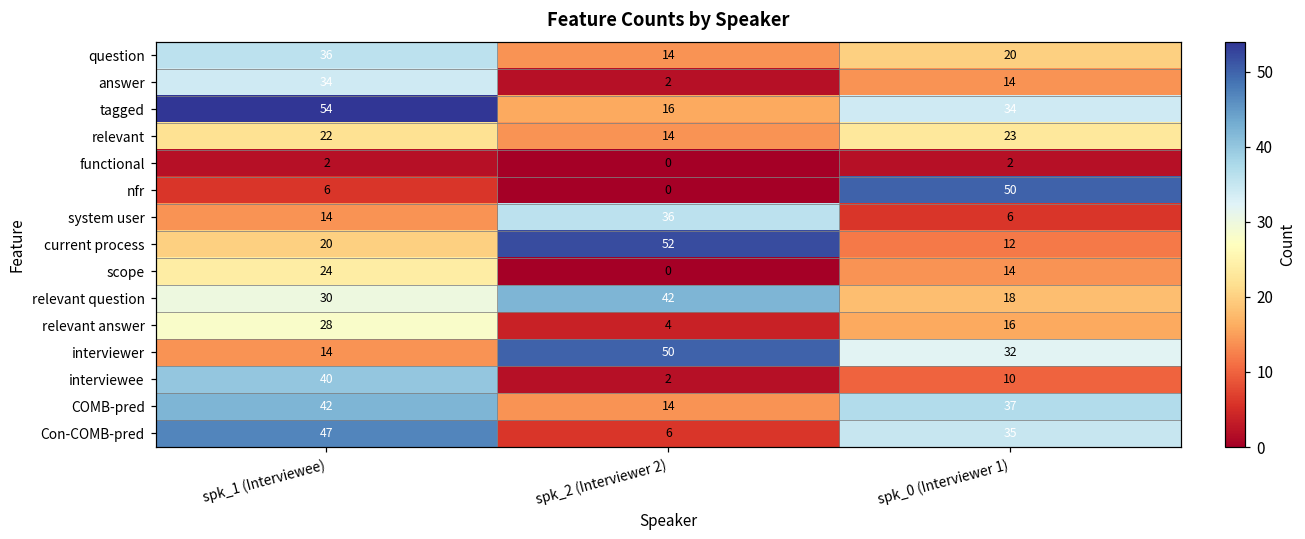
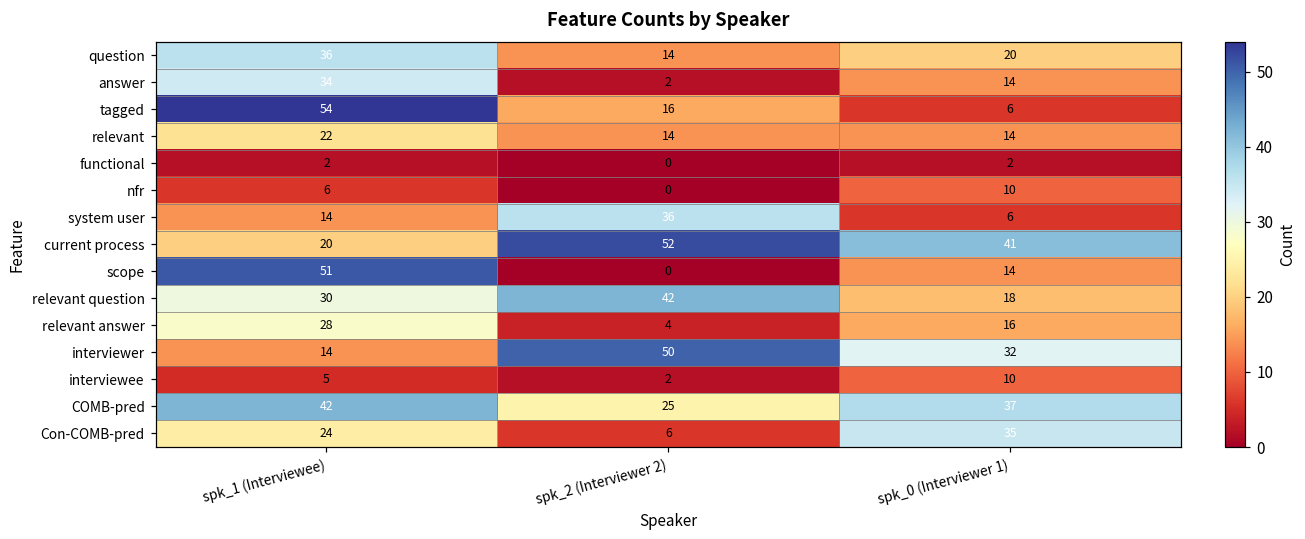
  {
    "question": {
      "spk_1 (Interviewee)": 36,
      "spk_2 (Interviewer 2)": 14,
      "spk_0 (Interviewer 1)": 20
    },
    "answer": {
      "spk_1 (Interviewee)": 34,
      "spk_2 (Interviewer 2)": 2,
      "spk_0 (Interviewer 1)": 14
    },
    "tagged": {
      "spk_1 (Interviewee)": 54,
      "spk_2 (Interviewer 2)": 16,
-     "spk_0 (Interviewer 1)": 34
+     "spk_0 (Interviewer 1)": 6
    },
    "relevant": {
      "spk_1 (Interviewee)": 22,
      "spk_2 (Interviewer 2)": 14,
-     "spk_0 (Interviewer 1)": 23
+     "spk_0 (Interviewer 1)": 14
    },
    "functional": {
      "spk_1 (Interviewee)": 2,
      "spk_2 (Interviewer 2)": 0,
      "spk_0 (Interviewer 1)": 2
    },
    "nfr": {
      "spk_1 (Interviewee)": 6,
      "spk_2 (Interviewer 2)": 0,
-     "spk_0 (Interviewer 1)": 50
+     "spk_0 (Interviewer 1)": 10
    },
    "system user": {
      "spk_1 (Interviewee)": 14,
      "spk_2 (Interviewer 2)": 36,
      "spk_0 (Interviewer 1)": 6
    },
    "current process": {
      "spk_1 (Interviewee)": 20,
      "spk_2 (Interviewer 2)": 52,
-     "spk_0 (Interviewer 1)": 12
+     "spk_0 (Interviewer 1)": 41
    },
    "scope": {
-     "spk_1 (Interviewee)": 24,
+     "spk_1 (Interviewee)": 51,
      "spk_2 (Interviewer 2)": 0,
      "spk_0 (Interviewer 1)": 14
    },
    "relevant question": {
      "spk_1 (Interviewee)": 30,
      "spk_2 (Interviewer 2)": 42,
      "spk_0 (Interviewer 1)": 18
    },
    "relevant answer": {
      "spk_1 (Interviewee)": 28,
      "spk_2 (Interviewer 2)": 4,
      "spk_0 (Interviewer 1)": 16
    },
    "interviewer": {
      "spk_1 (Interviewee)": 14,
      "spk_2 (Interviewer 2)": 50,
      "spk_0 (Interviewer 1)": 32
    },
    "interviewee": {
-     "spk_1 (Interviewee)": 40,
+     "spk_1 (Interviewee)": 5,
      "spk_2 (Interviewer 2)": 2,
      "spk_0 (Interviewer 1)": 10
    },
    "COMB-pred": {
      "spk_1 (Interviewee)": 42,
-     "spk_2 (Interviewer 2)": 14,
+     "spk_2 (Interviewer 2)": 25,
      "spk_0 (Interviewer 1)": 37
    },
    "Con-COMB-pred": {
-     "spk_1 (Interviewee)": 47,
+     "spk_1 (Interviewee)": 24,
      "spk_2 (Interviewer 2)": 6,
      "spk_0 (Interviewer 1)": 35
    }
  }
